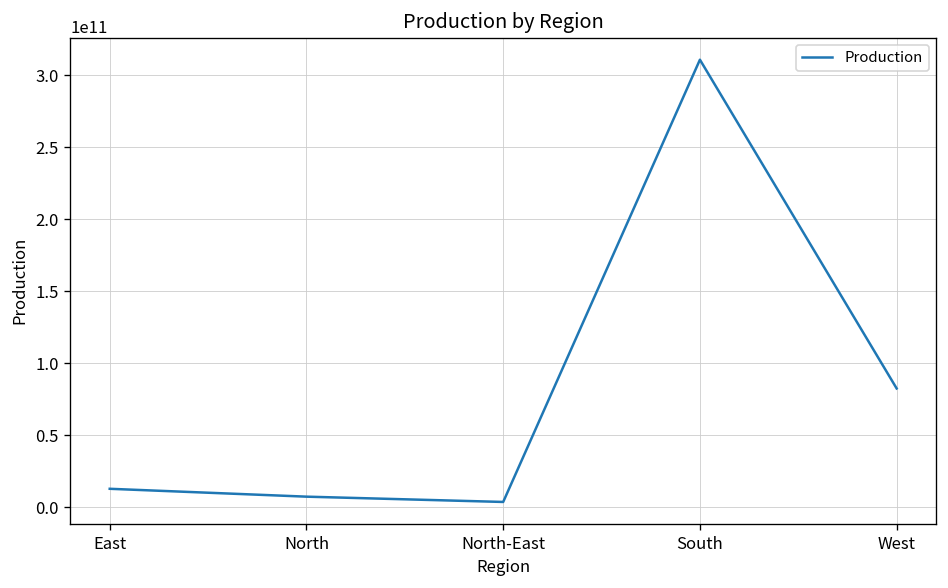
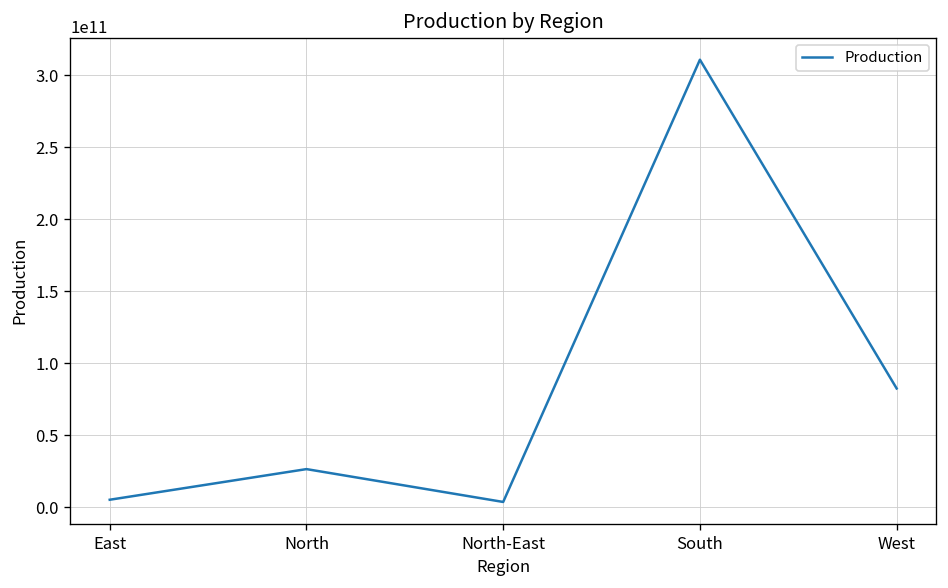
  {
-   "East": 13000000000,
-   "North": 7000000000,
+   "East": 5000000000,
+   "North": 27000000000,
    "North-East": 4000000000,
    "South": 311000000000,
    "West": 83000000000
  }
